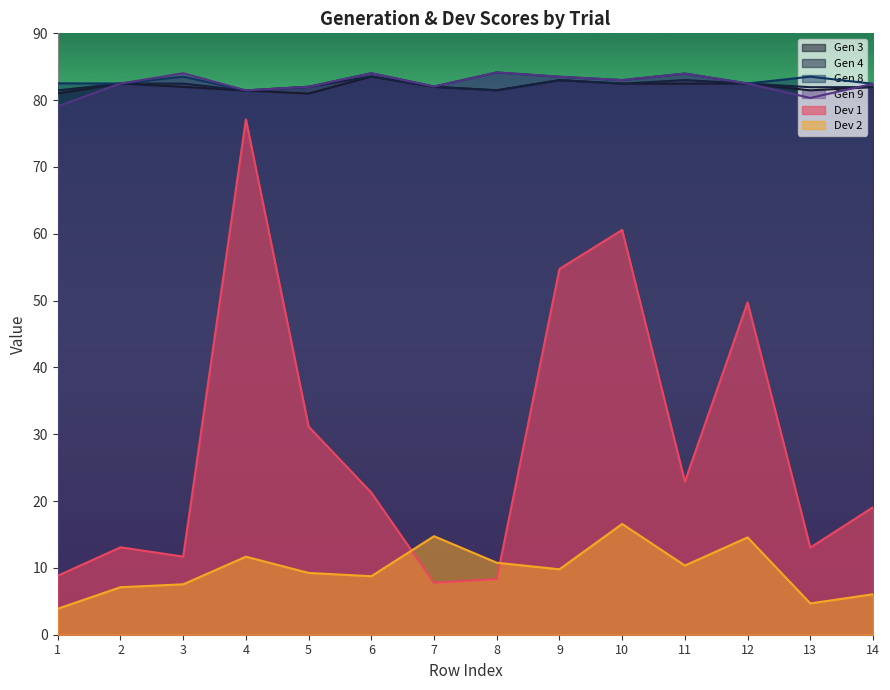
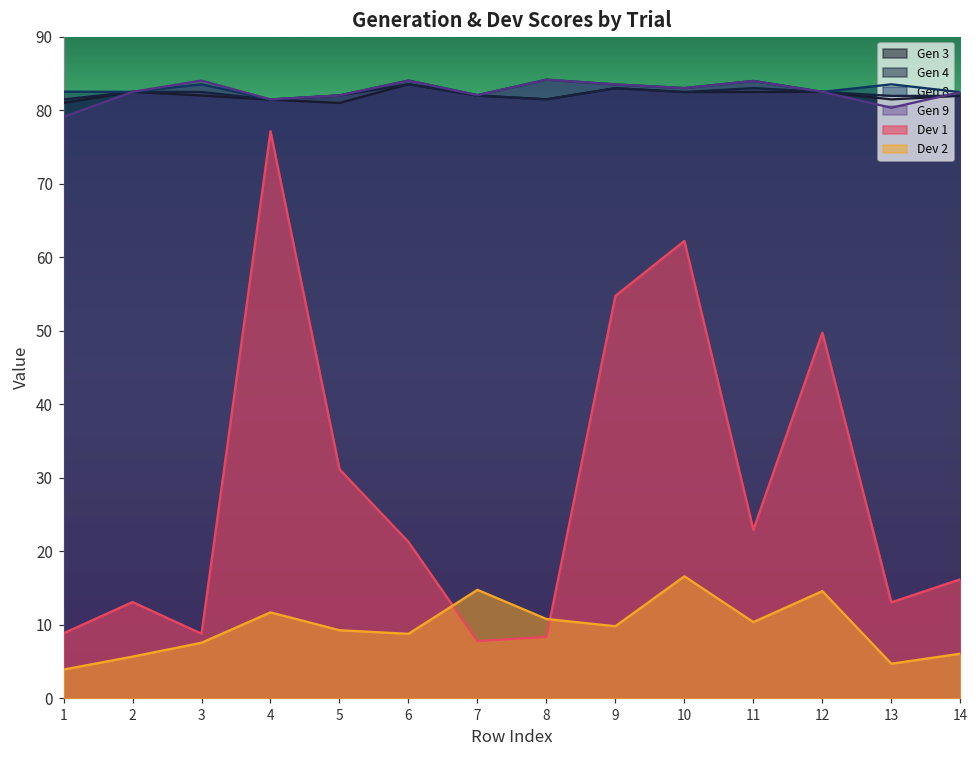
  {
    "Gen 9": {
      "1": 79,
      "3": 84
    },
    "Dev 1": {
      "1": 9,
      "2": 13,
-     "3": 12,
+     "3": 9,
      "4": 77,
      "5": 31,
      "6": 21,
      "7": 8,
      "8": 8,
      "9": 55,
-     "10": 61,
+     "10": 62,
      "11": 23,
      "12": 50,
      "13": 13,
-     "14": 19
+     "14": 16
    },
    "Dev 2": {
      "1": 4,
-     "2": 7,
+     "2": 6,
      "3": 8,
      "4": 12,
      "5": 9,
      "6": 9,
      "7": 15,
      "8": 11,
      "9": 10,
      "10": 17,
      "11": 10,
      "12": 15,
      "13": 5,
      "14": 6
    }
  }
